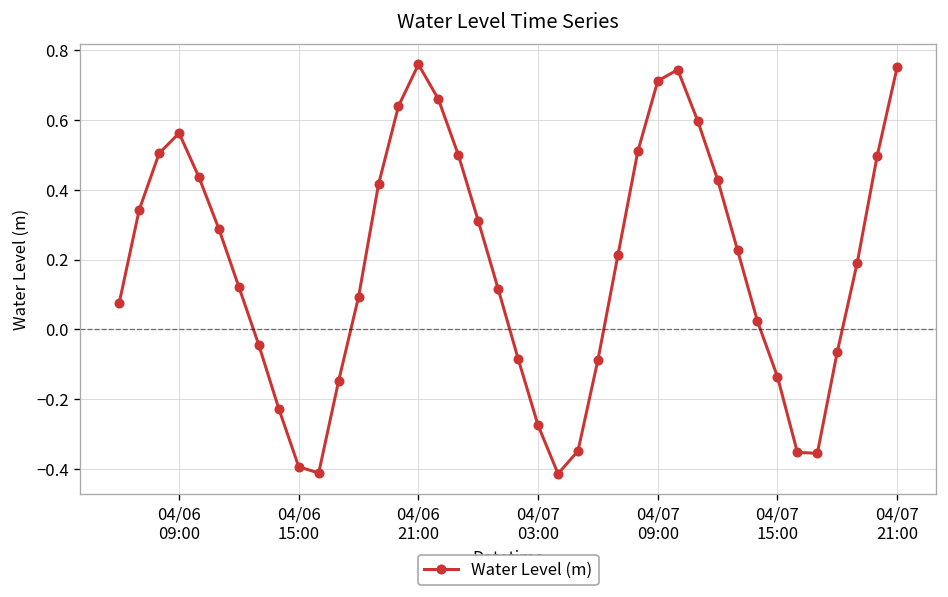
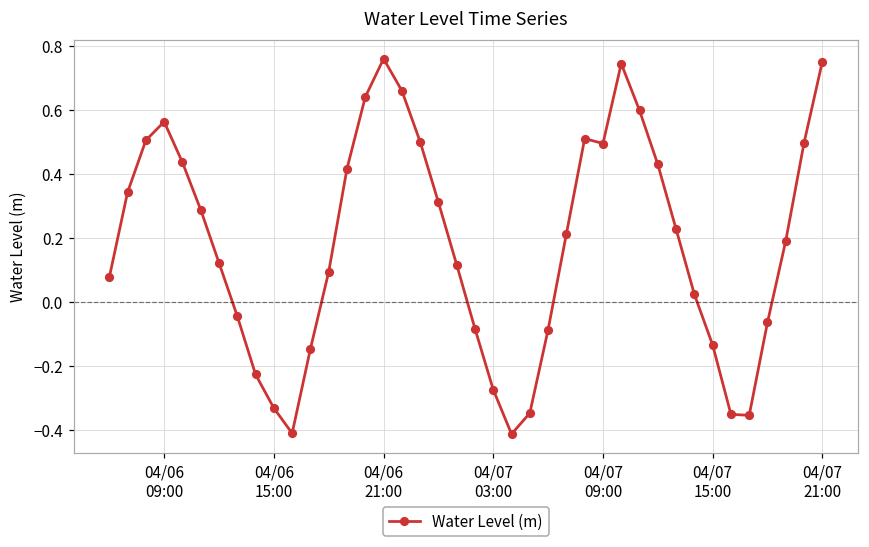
  {
    "04/06 09:00": 0.56,
-   "04/06 15:00": -0.39,
+   "04/06 15:00": -0.33,
    "04/06 21:00": 0.76,
    "04/07 03:00": -0.28,
-   "04/07 09:00": 0.71,
+   "04/07 09:00": 0.49,
    "04/07 15:00": -0.14,
    "04/07 21:00": 0.75
  }
